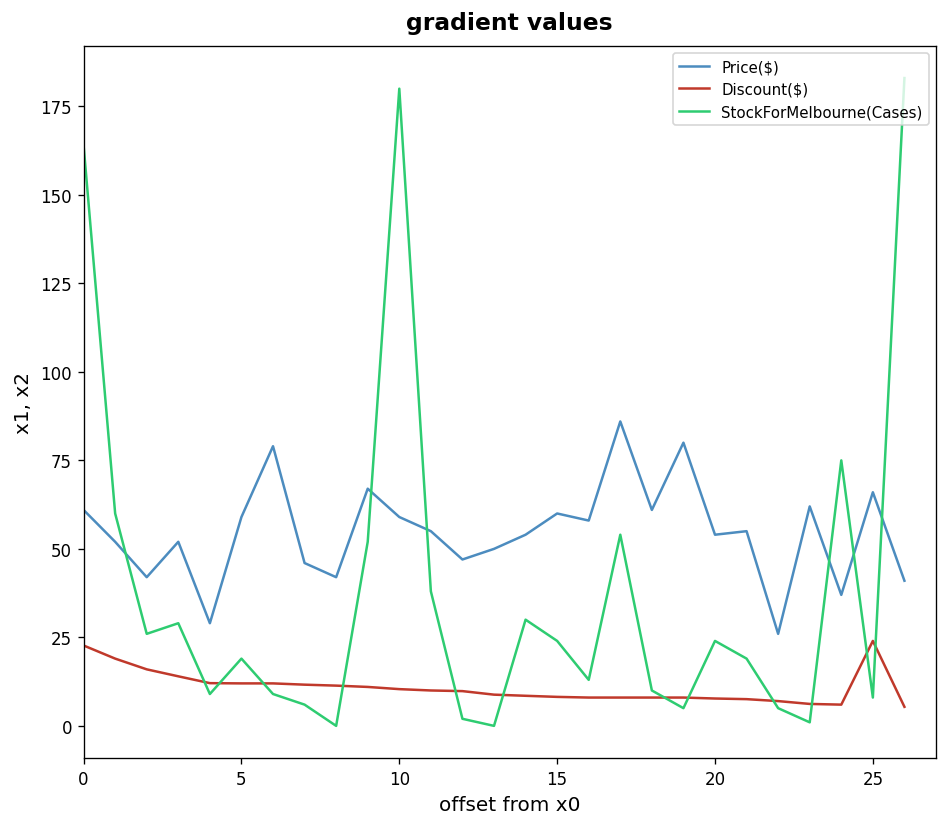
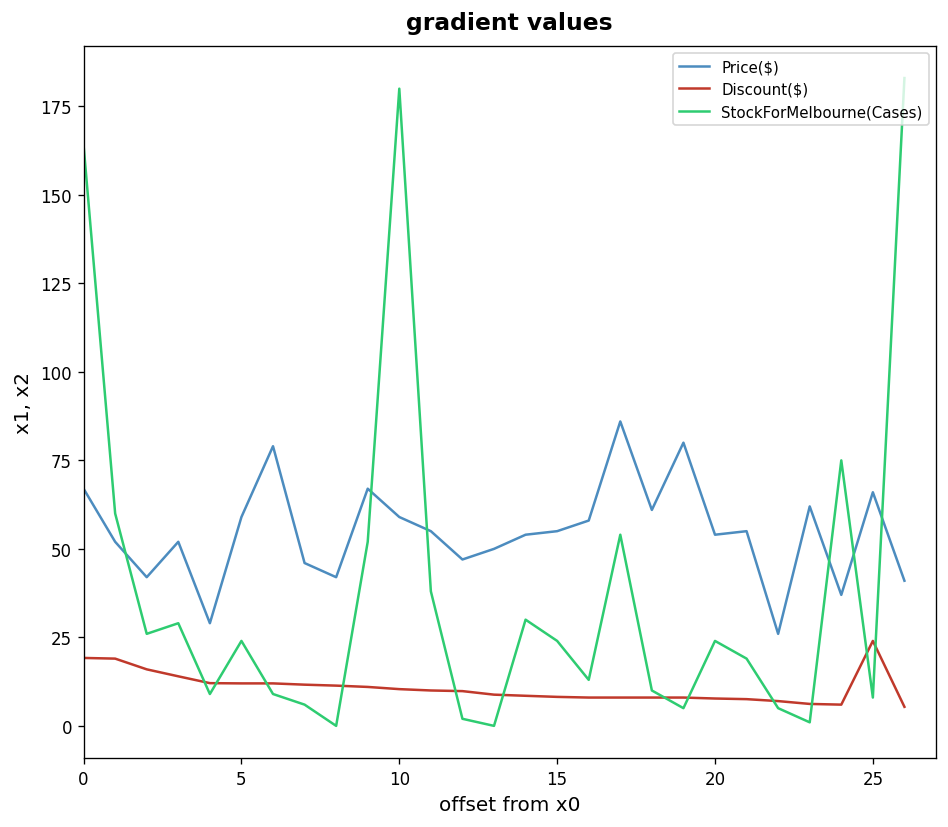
  {
    "Price($)": {
-     "0": 61,
+     "0": 67,
      "5": 59,
      "10": 59,
-     "15": 60,
+     "15": 55,
      "20": 54,
      "25": 66
    },
    "Discount($)": {
-     "0": 23,
+     "0": 19,
      "5": 12,
      "10": 10,
      "15": 8,
      "20": 8,
      "25": 24
    },
    "StockForMelbourne(Cases)": {
      "0": 164,
-     "5": 19,
+     "5": 24,
      "10": 180,
      "15": 24,
      "20": 24,
      "25": 8
    }
  }
